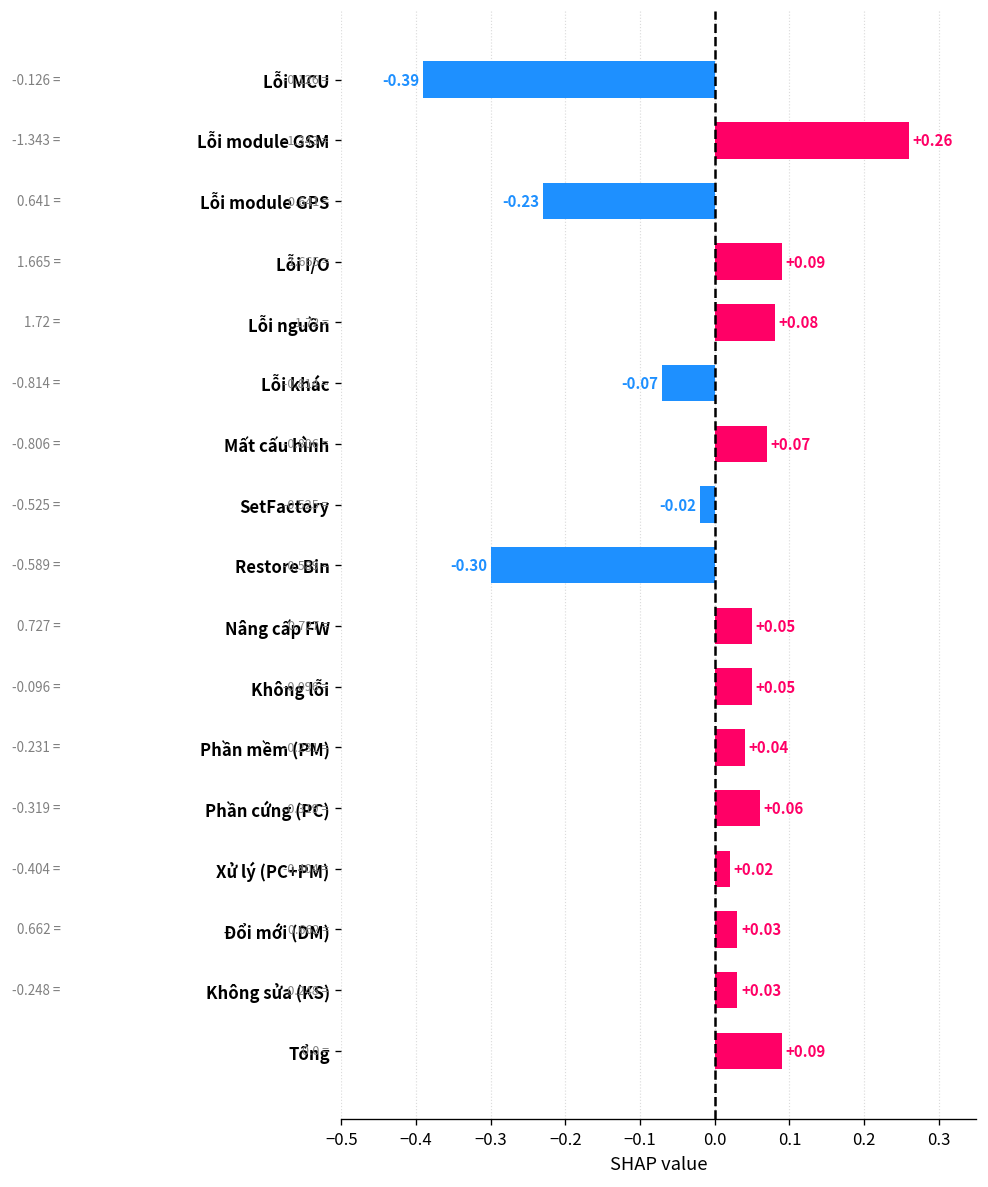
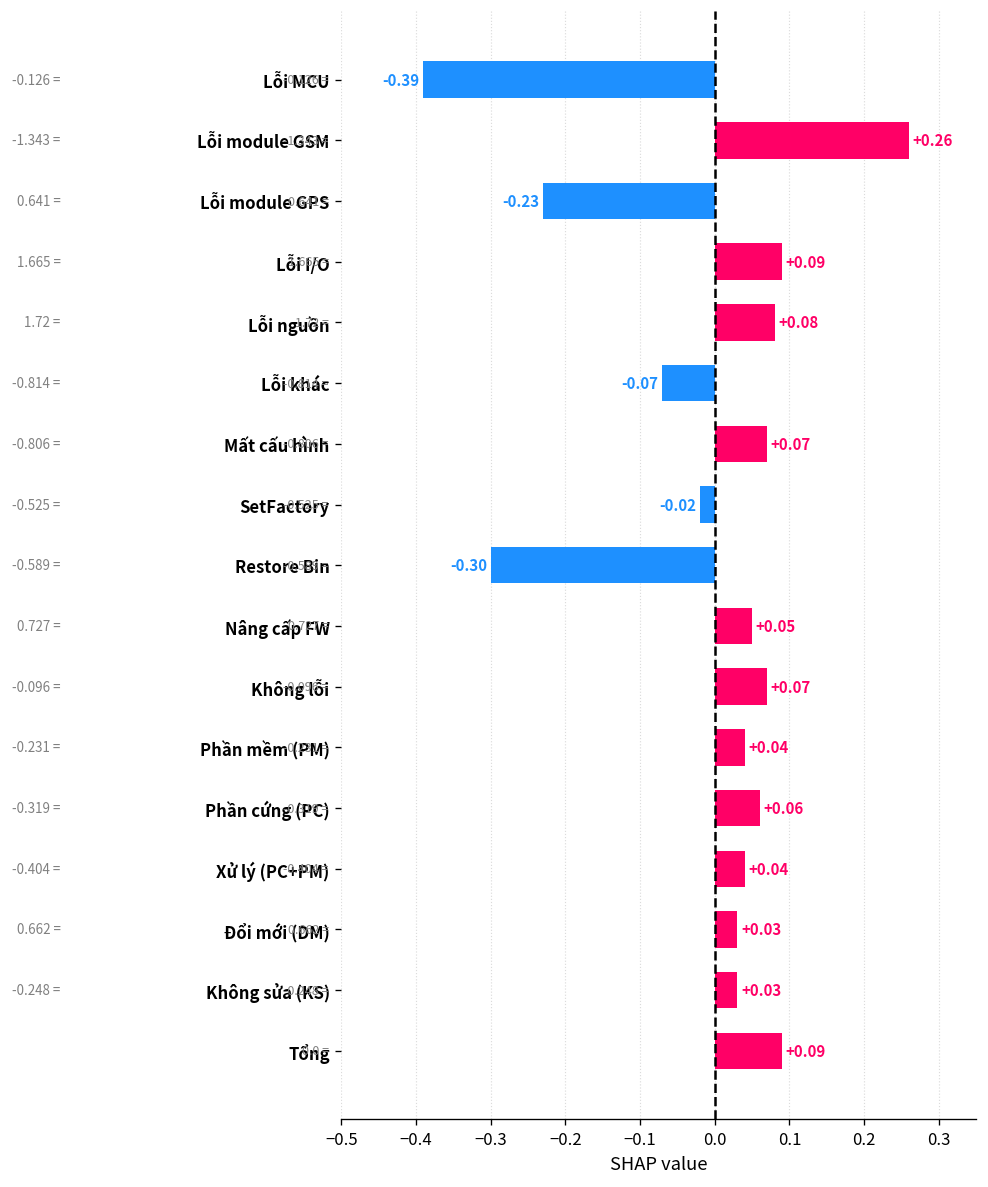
  {
    "Lỗi MCU": "-0.39",
    "Lỗi module GSM": "+0.26",
    "Lỗi module GPS": "-0.23",
    "Lỗi I/O": "+0.09",
    "Lỗi nguồn": "+0.08",
    "Lỗi khác": "-0.07",
    "Mất cấu hình": "+0.07",
    "SetFactory": "-0.02",
    "Restore Bin": "-0.30",
    "Nâng cấp FW": "+0.05",
-   "Không lỗi": "+0.05",
+   "Không lỗi": "+0.07",
    "Phần mềm (PM)": "+0.04",
    "Phần cứng (PC)": "+0.06",
-   "Xử lý (PC+PM)": "+0.02",
+   "Xử lý (PC+PM)": "+0.04",
    "Đổi mới (DM)": "+0.03",
    "Không sửa (KS)": "+0.03",
    "Tổng": "+0.09"
  }
